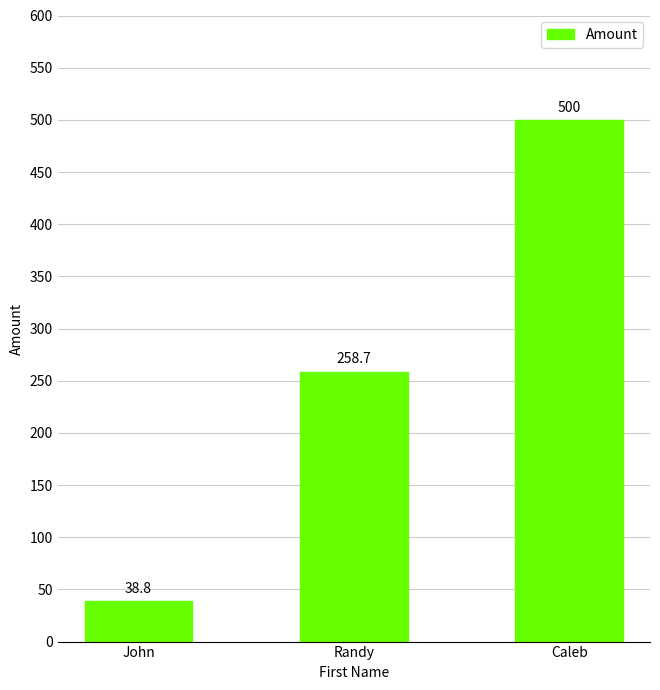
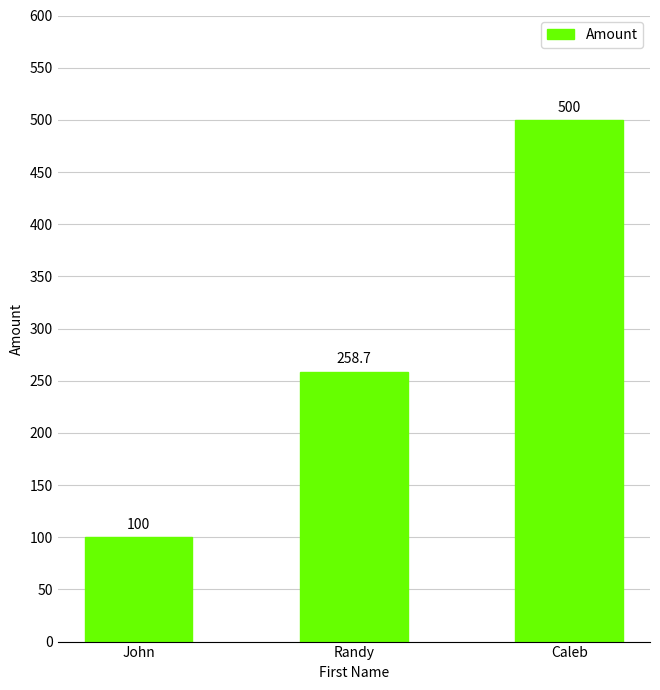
  {
-   "John": 38.8,
+   "John": 100,
    "Randy": 258.7,
    "Caleb": 500
  }
